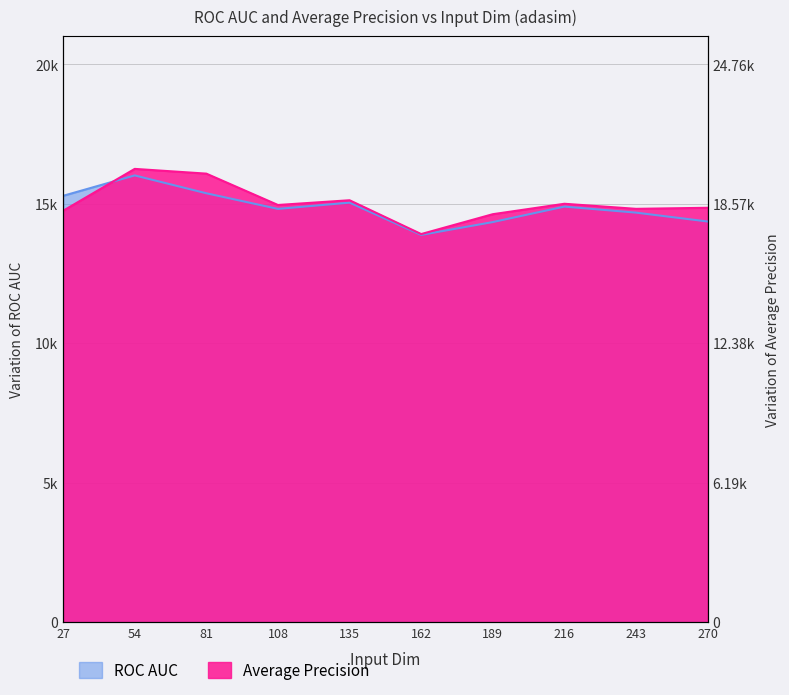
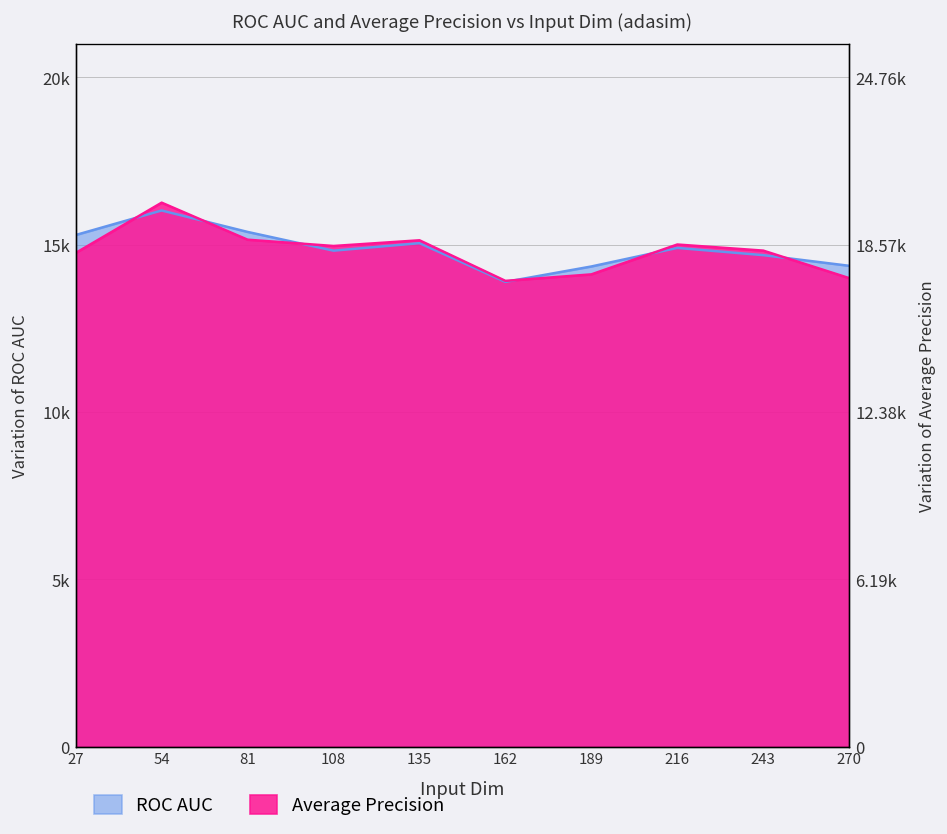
  {
    "ROC AUC": {
      "27": 15300,
      "54": 16000,
      "81": 15400,
      "108": 14800,
      "189": 14300,
      "216": 14900,
      "243": 14700,
      "270": 14400
    },
    "Average Precision": {
      "27": 14800,
      "54": 16300,
-     "81": 16100,
+     "81": 15100,
      "108": 15000,
-     "189": 14600,
+     "189": 14100,
      "216": 15000,
      "243": 14800,
-     "270": 14900
+     "270": 14000
    }
  }
